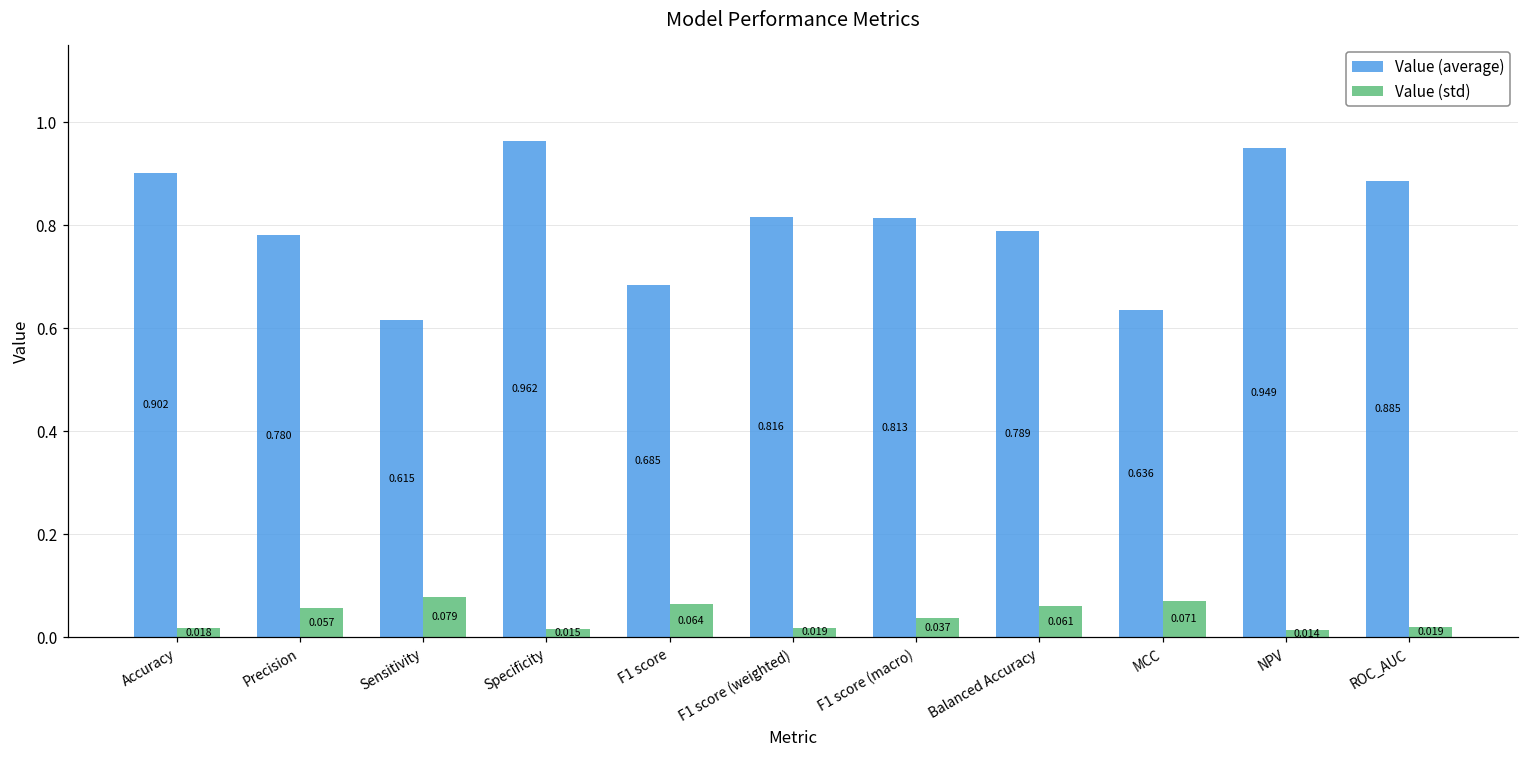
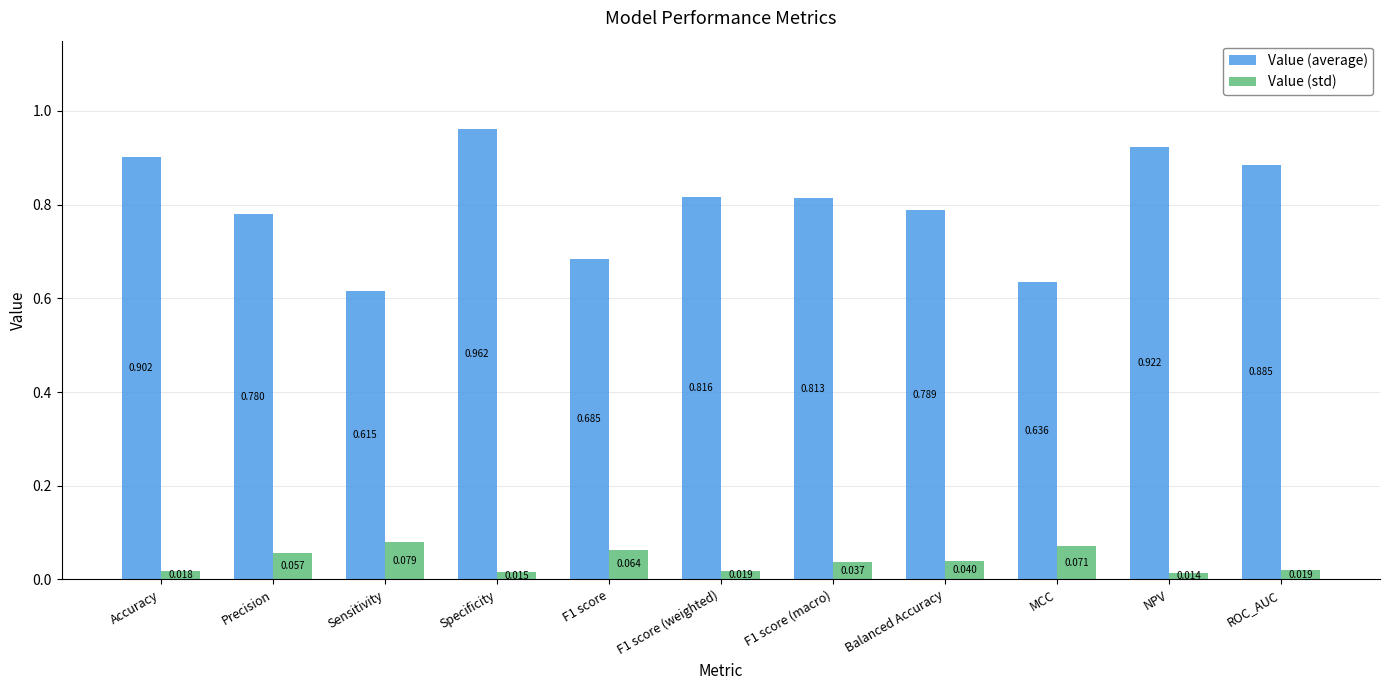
  {
    "Value (average)": {
      "Accuracy": 0.902,
      "Precision": 0.780,
      "Sensitivity": 0.615,
      "Specificity": 0.962,
      "F1 score": 0.685,
      "F1 score (weighted)": 0.816,
      "F1 score (macro)": 0.813,
      "Balanced Accuracy": 0.789,
      "MCC": 0.636,
-     "NPV": 0.949,
+     "NPV": 0.922,
      "ROC_AUC": 0.885
    },
    "Value (std)": {
      "Accuracy": 0.018,
      "Precision": 0.057,
      "Sensitivity": 0.079,
      "Specificity": 0.015,
      "F1 score": 0.064,
      "F1 score (weighted)": 0.019,
      "F1 score (macro)": 0.037,
-     "Balanced Accuracy": 0.061,
+     "Balanced Accuracy": 0.040,
      "MCC": 0.071,
      "NPV": 0.014,
      "ROC_AUC": 0.019
    }
  }
